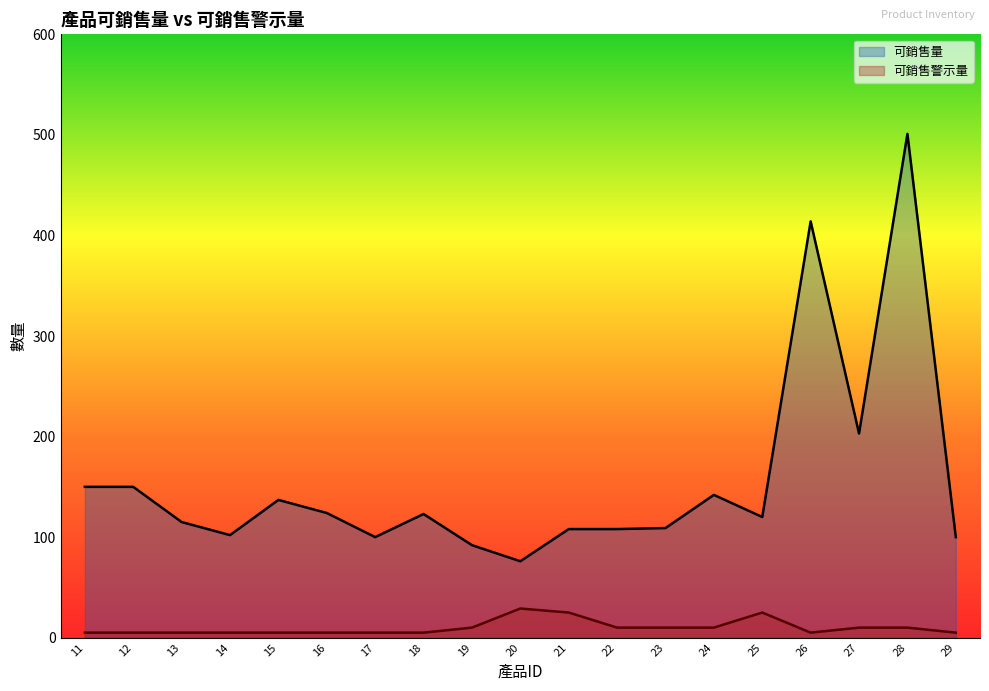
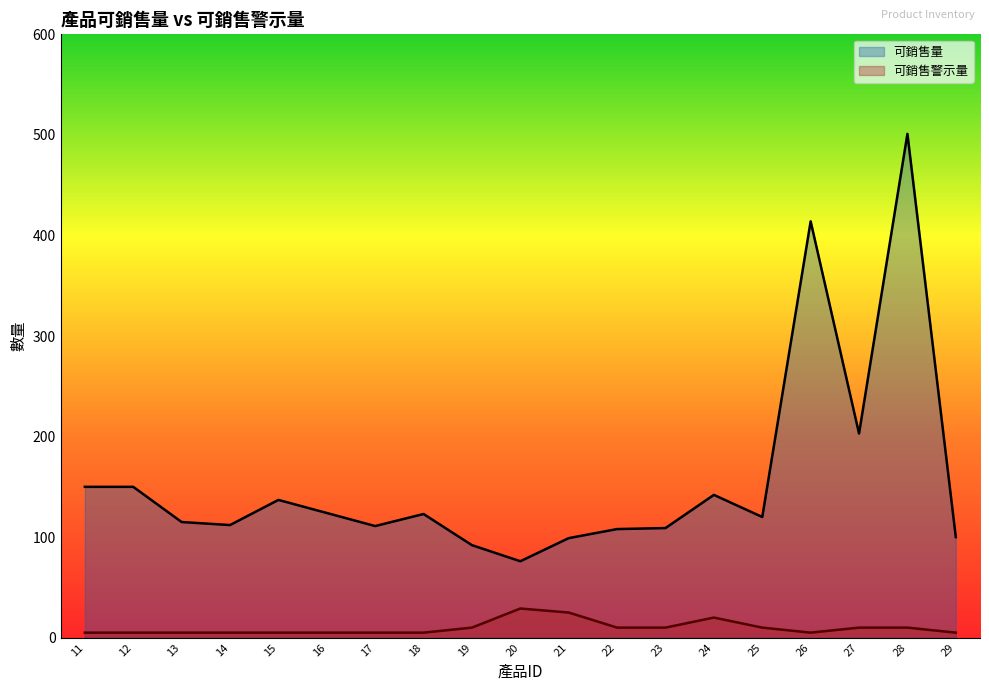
  {
    "可銷售量": {
      "11": 150,
      "12": 150,
      "13": 115,
-     "14": 102,
+     "14": 112,
      "15": 137,
      "16": 124,
-     "17": 100,
+     "17": 111,
      "18": 123,
      "19": 92,
      "20": 76,
-     "21": 108,
+     "21": 99,
      "22": 108,
      "23": 109,
      "24": 142,
      "25": 120,
      "26": 414,
      "27": 203,
      "28": 501,
      "29": 100
    },
    "可銷售警示量": {
      "11": 5,
      "12": 5,
      "13": 5,
      "14": 5,
      "15": 5,
      "16": 5,
      "17": 5,
      "18": 5,
      "19": 10,
      "20": 29,
      "21": 25,
      "22": 10,
      "23": 10,
-     "24": 10,
-     "25": 25,
+     "24": 20,
+     "25": 10,
      "26": 5,
      "27": 10,
      "28": 10,
      "29": 5
    }
  }
